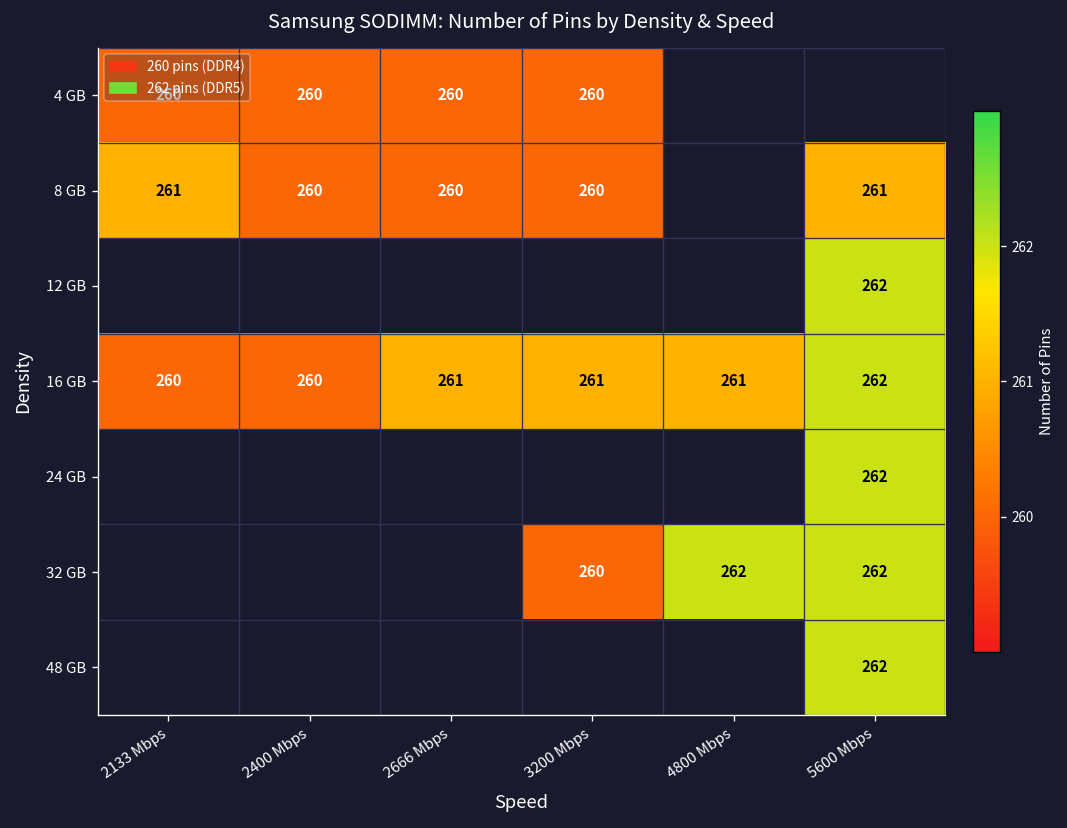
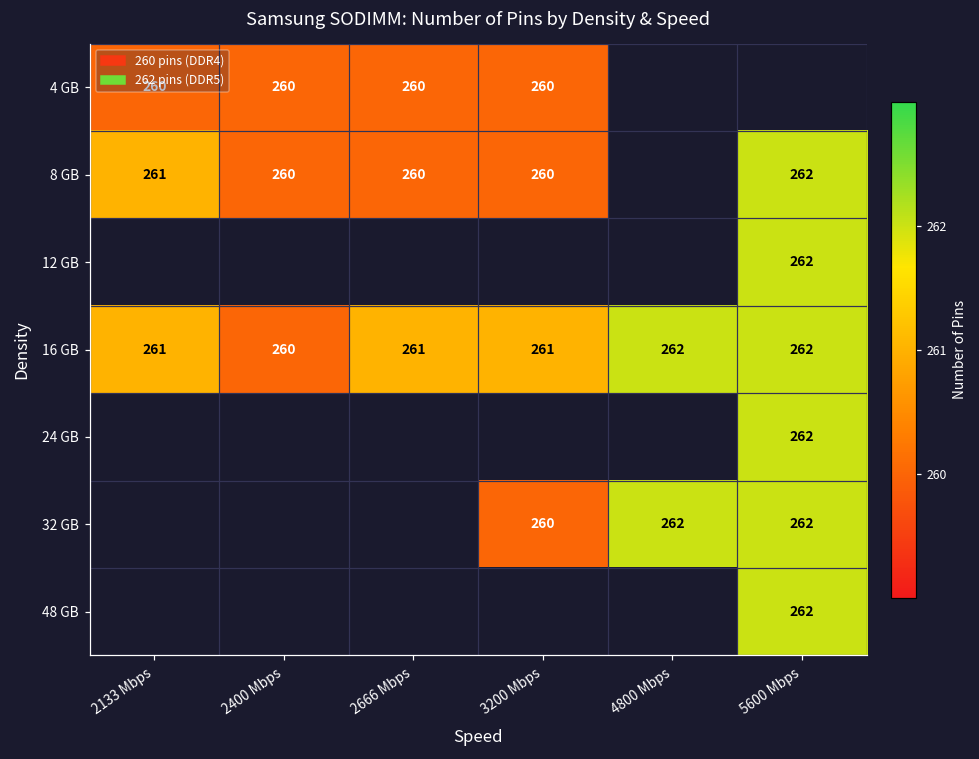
  {
    "4 GB": {
      "2400 Mbps": 260,
      "2666 Mbps": 260,
      "3200 Mbps": 260
    },
    "8 GB": {
      "2133 Mbps": 261,
      "2400 Mbps": 260,
      "2666 Mbps": 260,
      "3200 Mbps": 260,
-     "5600 Mbps": 261
+     "5600 Mbps": 262
    },
    "12 GB": {
      "5600 Mbps": 262
    },
    "16 GB": {
-     "2133 Mbps": 260,
+     "2133 Mbps": 261,
      "2400 Mbps": 260,
      "2666 Mbps": 261,
      "3200 Mbps": 261,
-     "4800 Mbps": 261,
+     "4800 Mbps": 262,
      "5600 Mbps": 262
    },
    "24 GB": {
      "5600 Mbps": 262
    },
    "32 GB": {
      "3200 Mbps": 260,
      "4800 Mbps": 262,
      "5600 Mbps": 262
    },
    "48 GB": {
      "5600 Mbps": 262
    }
  }
